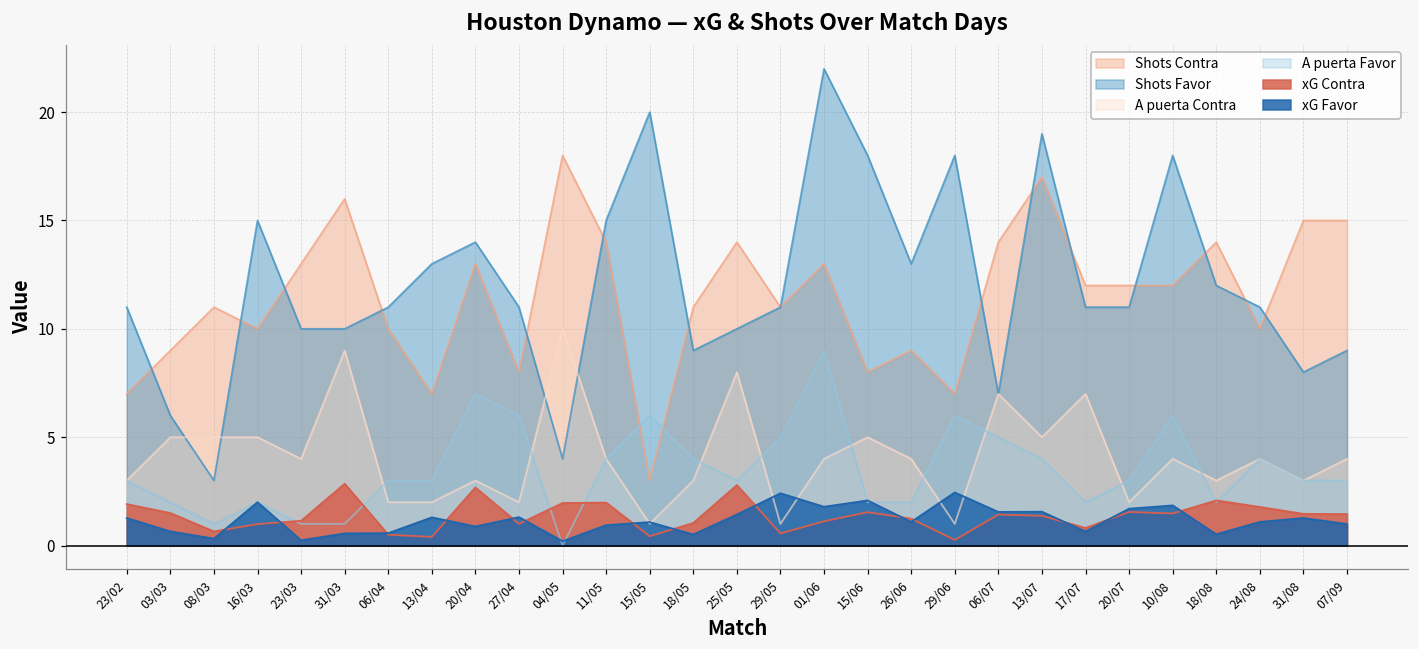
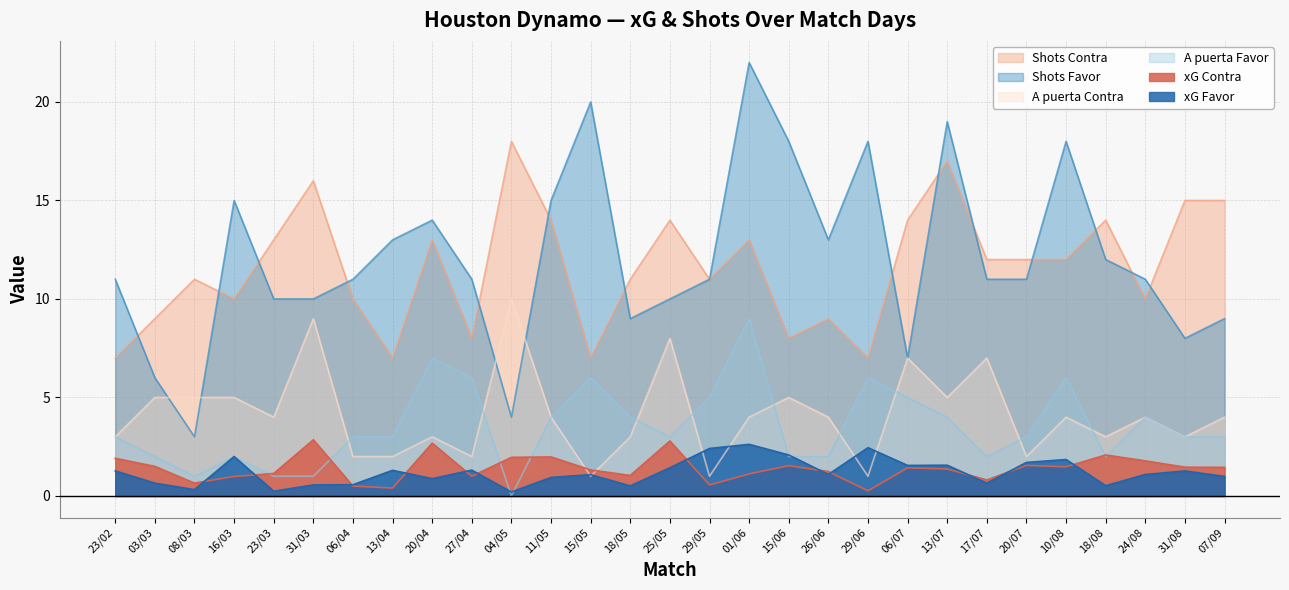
  {
    "Shots Contra": {
      "23/02": 7,
      "03/03": 9,
      "08/03": 11,
      "16/03": 10,
      "23/03": 13,
      "31/03": 16,
      "06/04": 10,
      "13/04": 7,
      "20/04": 13,
      "27/04": 8,
      "04/05": 18,
      "11/05": 14,
-     "15/05": 3,
+     "15/05": 7,
      "18/05": 11,
      "25/05": 14,
      "01/06": 13,
      "15/06": 8,
      "26/06": 9,
      "29/06": 7,
      "06/07": 14,
      "13/07": 17,
      "17/07": 12,
      "20/07": 12,
      "10/08": 12,
      "18/08": 14,
      "24/08": 10,
      "31/08": 15,
      "07/09": 15
    },
    "Shots Favor": {
      "23/02": 11.0,
      "03/03": 6.0,
      "08/03": 3.0,
      "16/03": 15.0,
      "23/03": 10.0,
      "31/03": 10.0,
      "06/04": 11.0,
      "13/04": 13.0,
      "20/04": 14.0,
      "27/04": 11.0,
      "04/05": 4.0,
      "11/05": 15.0,
      "15/05": 20.0,
      "18/05": 9.0,
      "25/05": 10.0,
      "01/06": 22.0,
      "15/06": 18.0,
      "26/06": 13.0,
      "29/06": 18.0,
      "13/07": 19.0,
      "17/07": 11.0,
      "20/07": 11.0,
      "10/08": 18.0,
      "18/08": 12.0,
      "24/08": 11.0,
      "31/08": 8.0,
      "07/09": 9.0
    },
    "xG Contra": {
      "23/02": 1.9,
      "03/03": 1.5,
      "08/03": 0.7,
      "16/03": 1.0,
      "23/03": 1.1,
      "31/03": 2.9,
      "13/04": 0.4,
      "20/04": 2.7,
      "27/04": 1.0,
      "04/05": 2.0,
      "11/05": 2.0,
-     "15/05": 0.4,
+     "15/05": 1.3,
      "18/05": 1.0,
      "25/05": 2.8,
      "29/05": 0.6,
      "01/06": 1.1,
      "15/06": 1.5,
      "26/06": 1.2,
      "29/06": 0.3,
      "13/07": 1.4,
      "17/07": 0.8,
      "20/07": 1.6,
      "10/08": 1.5,
      "24/08": 1.8,
      "31/08": 1.5,
      "07/09": 1.5
    },
    "xG Favor": {
      "23/02": 1.3,
      "03/03": 0.7,
      "08/03": 0.3,
      "23/03": 0.2,
      "31/03": 0.6,
      "13/04": 1.3,
      "20/04": 0.9,
      "27/04": 1.3,
      "04/05": 0.2,
      "11/05": 0.9,
      "18/05": 0.5,
      "25/05": 1.4,
      "29/05": 2.4,
-     "01/06": 1.8,
+     "01/06": 2.6,
      "26/06": 1.1,
      "29/06": 2.5,
      "13/07": 1.6,
      "17/07": 0.7,
      "20/07": 1.7,
      "10/08": 1.9,
      "18/08": 0.5,
      "24/08": 1.1,
      "31/08": 1.3,
      "07/09": 1.0
    }
  }
